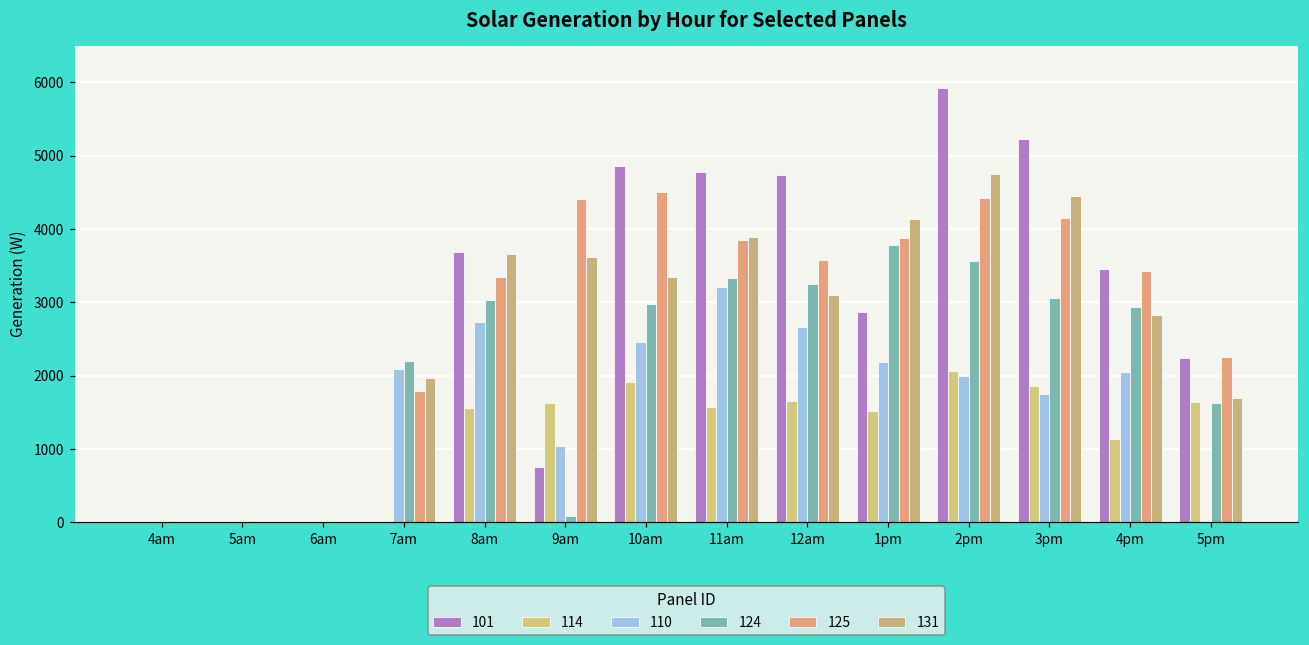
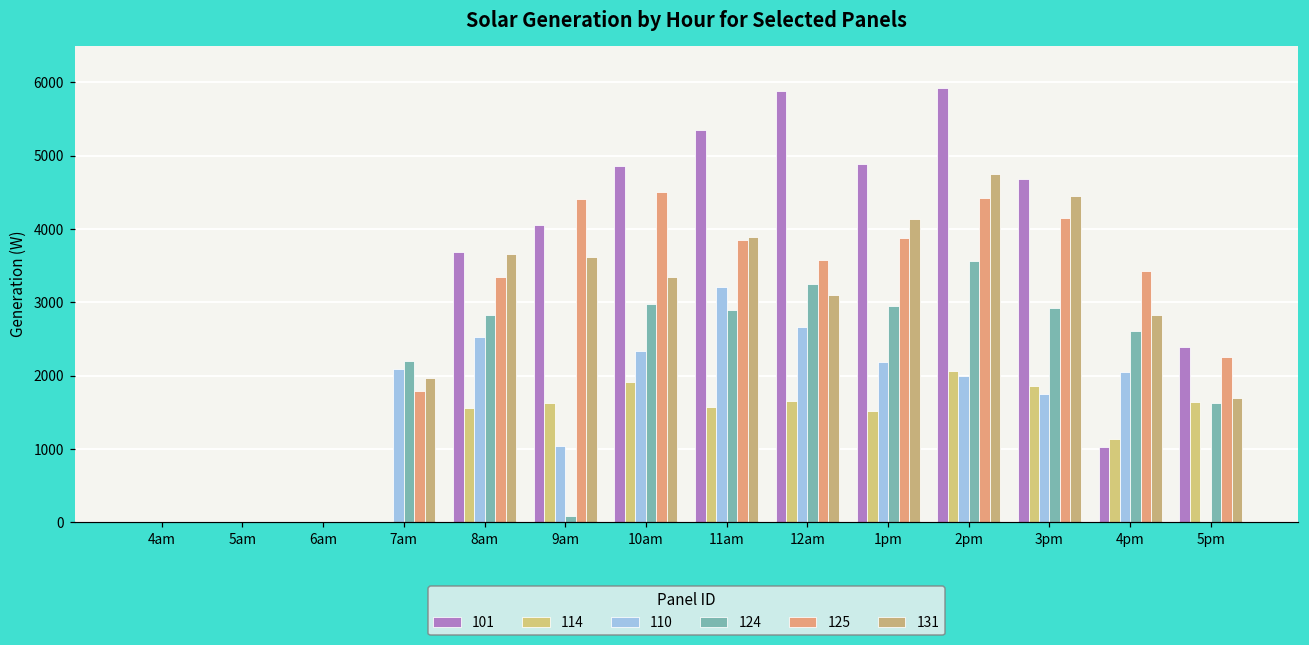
  {
    "101": {
      "4am": 0,
      "5am": 0,
      "6am": 0,
      "7am": 0,
      "8am": 3700,
-     "9am": 800,
+     "9am": 4100,
      "10am": 4900,
-     "11am": 4800,
-     "12am": 4700,
-     "1pm": 2900,
+     "11am": 5300,
+     "12am": 5900,
+     "1pm": 4900,
      "2pm": 5900,
-     "3pm": 5200,
-     "4pm": 3500,
-     "5pm": 2200
+     "3pm": 4700,
+     "4pm": 1000,
+     "5pm": 2400
    },
    "110": {
      "4am": 0,
      "5am": 0,
      "6am": 0,
      "7am": 2100,
-     "8am": 2700,
+     "8am": 2500,
      "9am": 1000,
-     "10am": 2500,
+     "10am": 2300,
      "11am": 3200,
      "12am": 2700,
      "1pm": 2200,
      "2pm": 2000,
      "3pm": 1800,
      "4pm": 2100,
      "5pm": 0
    },
    "124": {
      "4am": 0,
      "5am": 0,
      "6am": 0,
      "7am": 2200,
-     "8am": 3000,
+     "8am": 2800,
      "9am": 100,
      "10am": 3000,
-     "11am": 3300,
+     "11am": 2900,
      "12am": 3300,
-     "1pm": 3800,
+     "1pm": 3000,
      "2pm": 3600,
-     "3pm": 3100,
-     "4pm": 2900,
+     "3pm": 2900,
+     "4pm": 2600,
      "5pm": 1600
    }
  }
